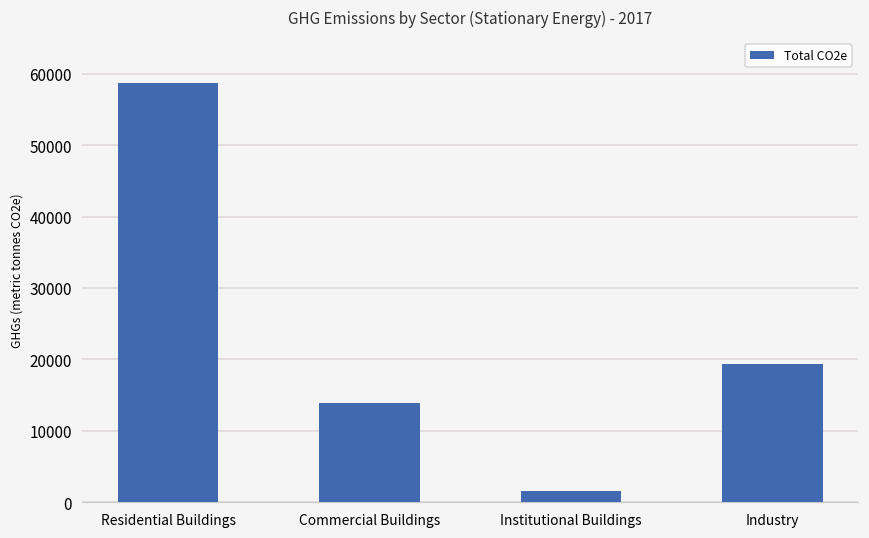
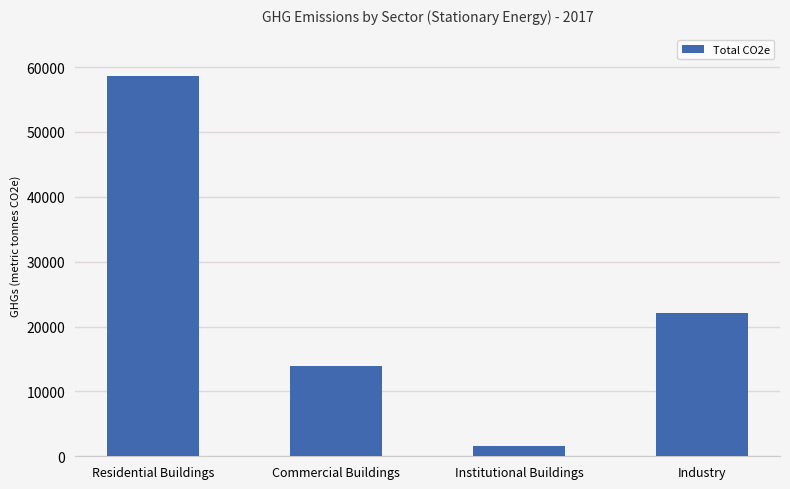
  {
    "Residential Buildings": 59000,
    "Commercial Buildings": 14000,
    "Institutional Buildings": 2000,
-   "Industry": 19000
+   "Industry": 22000
  }
